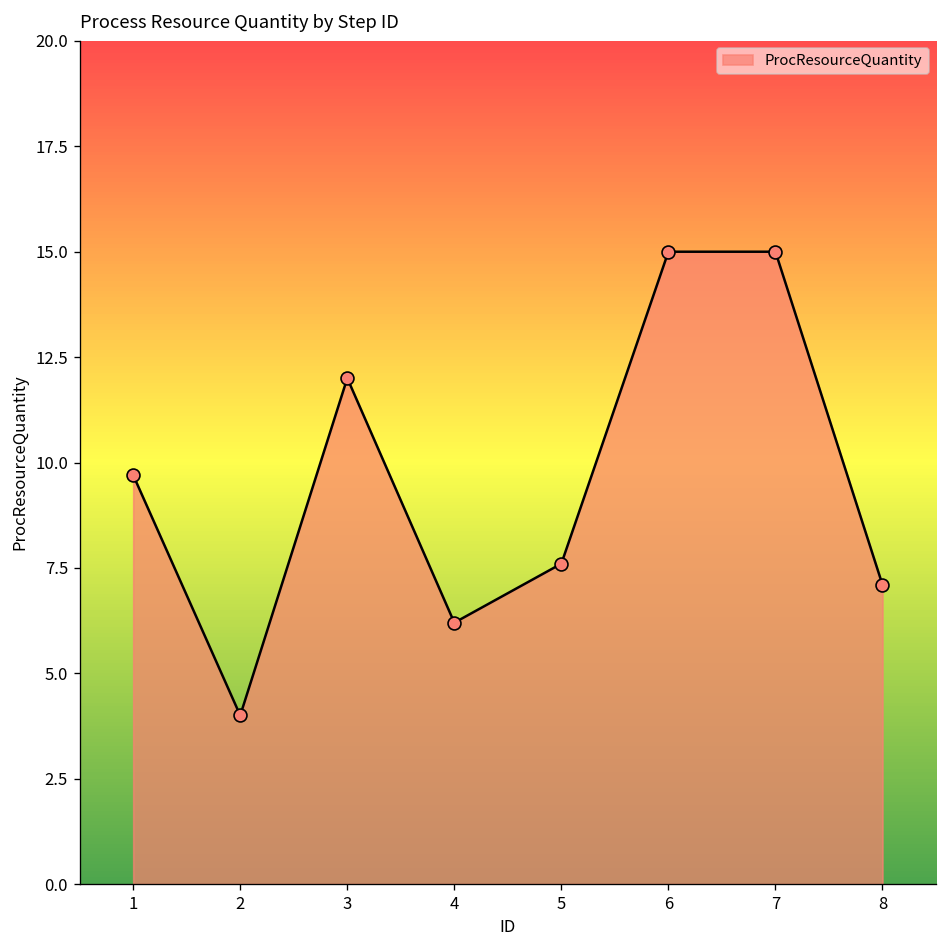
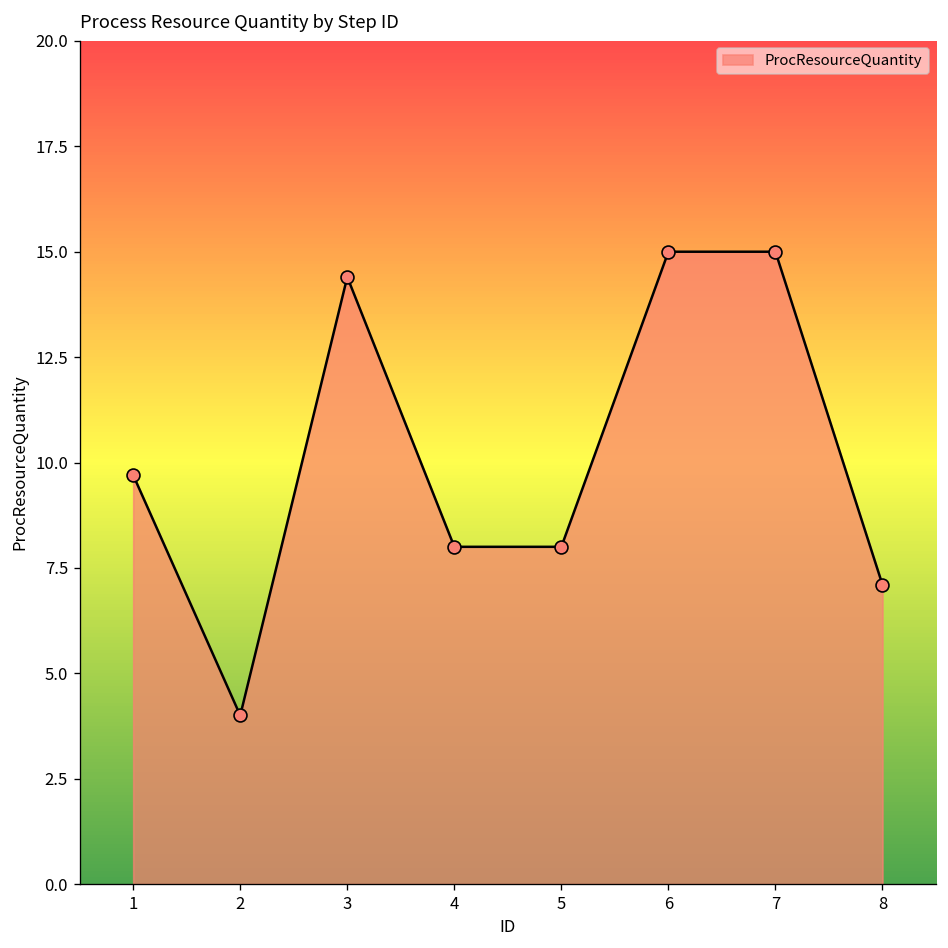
  {
    "1": 9.7,
    "2": 4.0,
-   "3": 12.0,
-   "4": 6.2,
-   "5": 7.6,
+   "3": 14.4,
+   "4": 8.0,
+   "5": 8.0,
    "6": 15.0,
    "7": 15.0,
    "8": 7.1
  }
